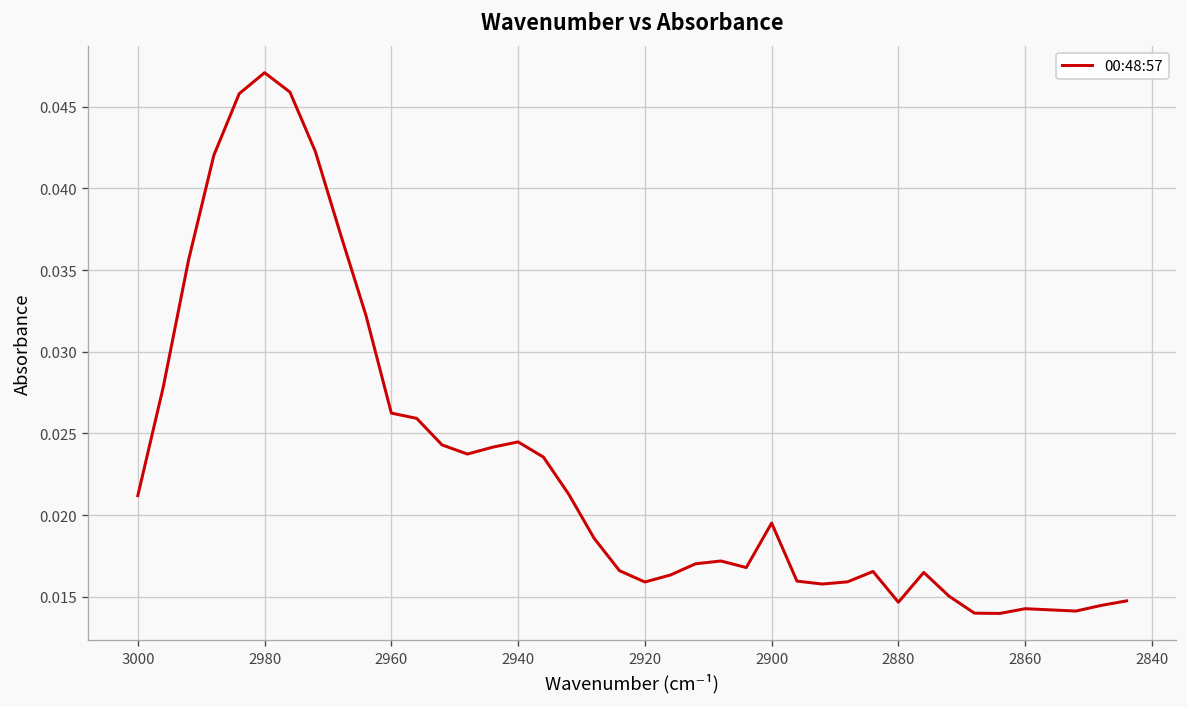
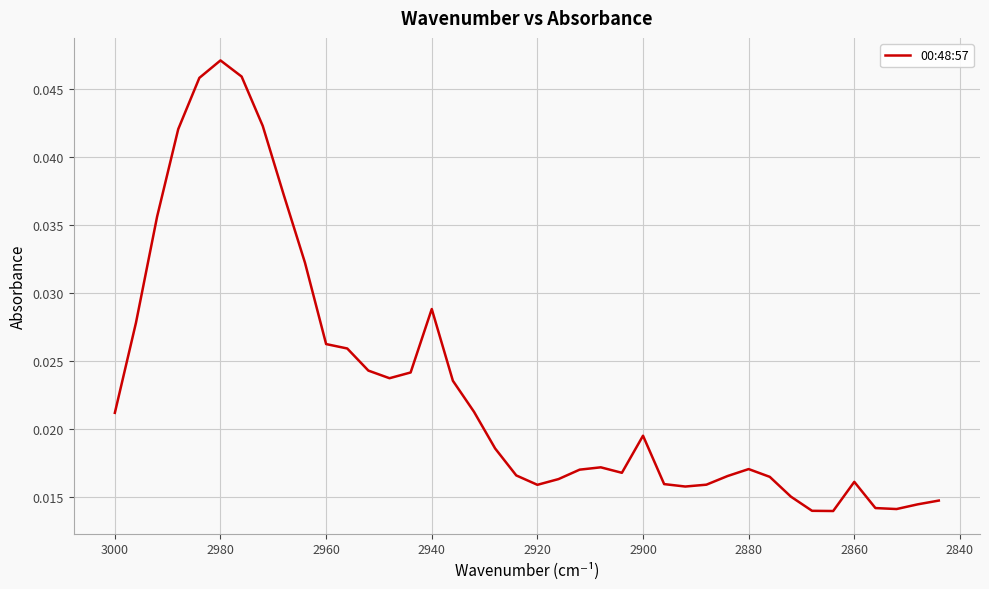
  {
    "3000": 0.0212,
    "2980": 0.0471,
    "2960": 0.0262,
-   "2940": 0.0245,
+   "2940": 0.0288,
    "2920": 0.0159,
    "2900": 0.0195,
-   "2880": 0.0147,
-   "2860": 0.0143
+   "2880": 0.0171,
+   "2860": 0.0161
  }
